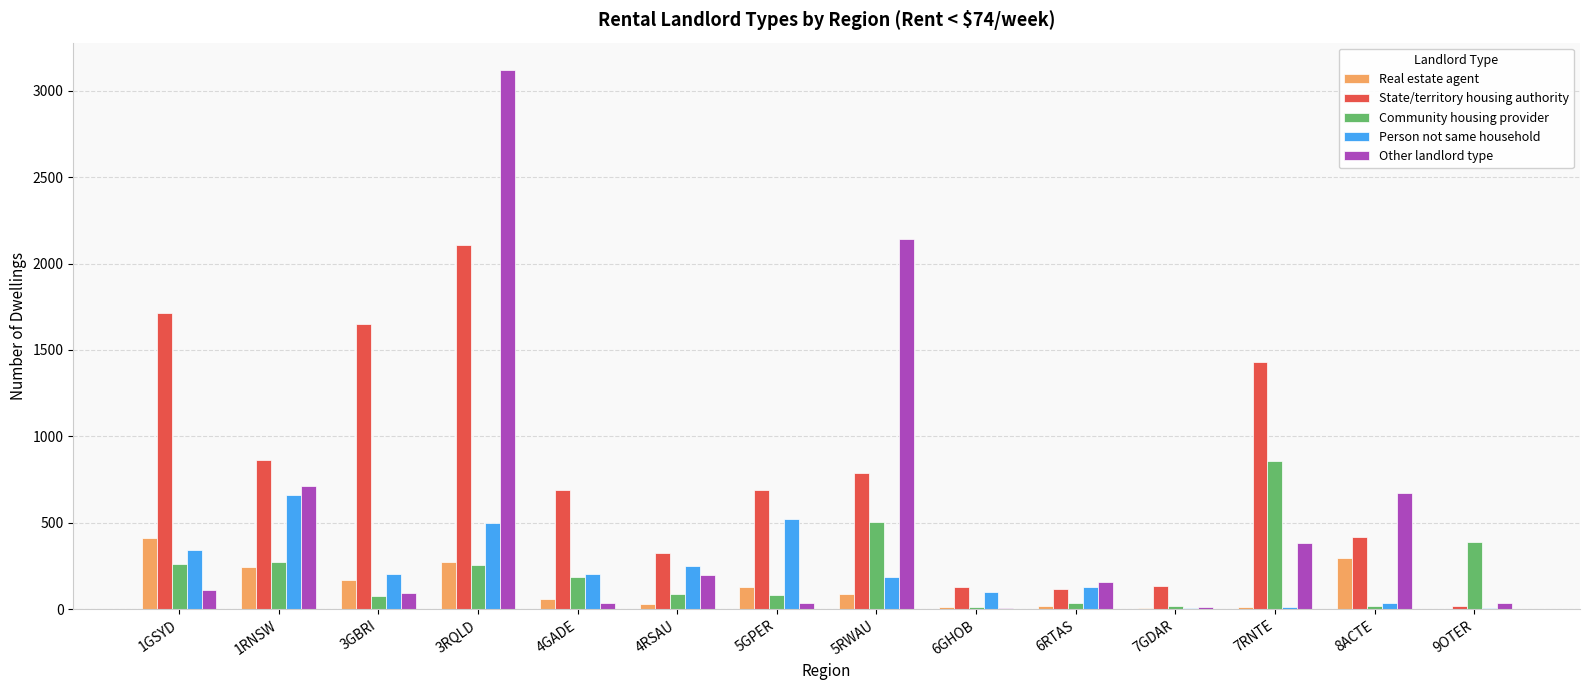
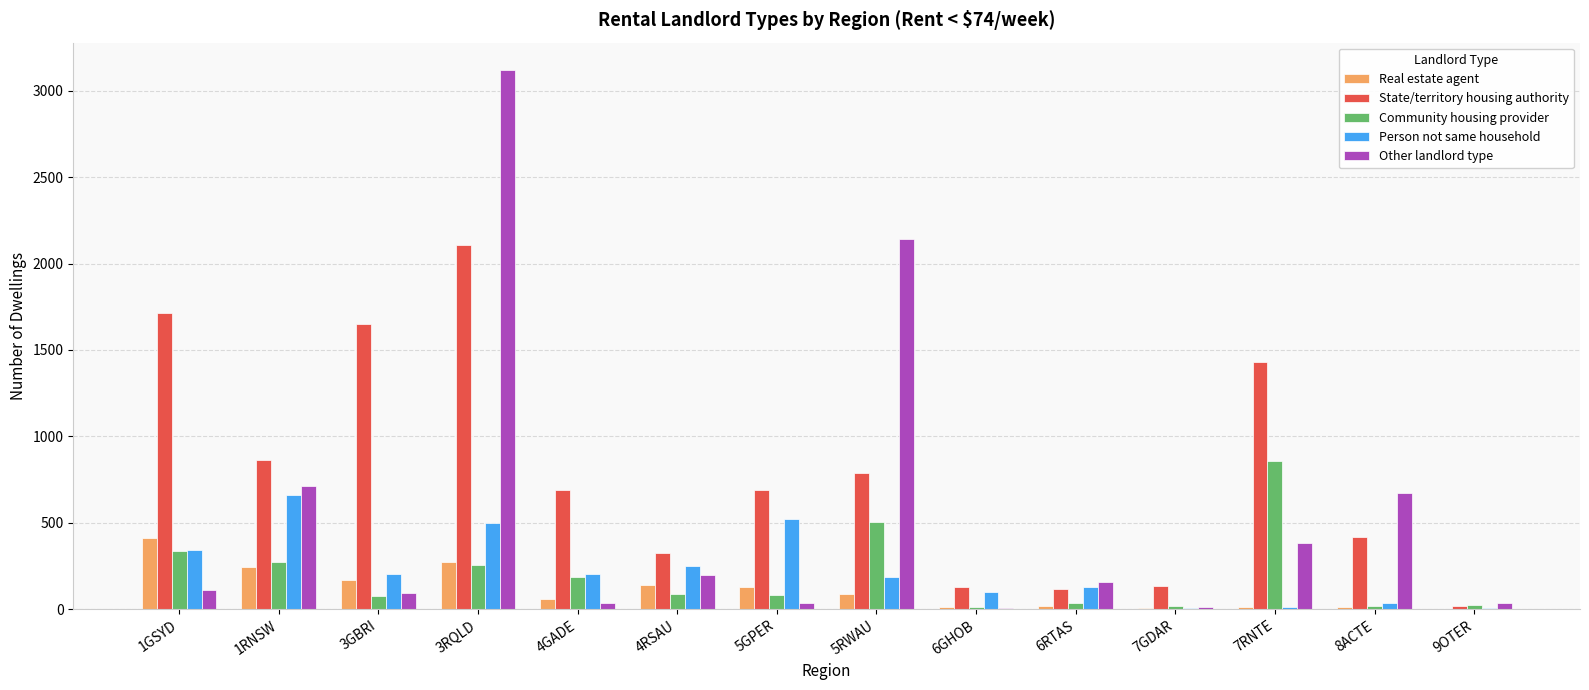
  {
    "Real estate agent": {
      "1GSYD": 410,
      "1RNSW": 240,
      "3GBRI": 170,
      "3RQLD": 270,
      "4GADE": 60,
-     "4RSAU": 30,
+     "4RSAU": 140,
      "5GPER": 130,
      "5RWAU": 90,
      "6RTAS": 20,
-     "8ACTE": 290,
+     "8ACTE": 10,
      "9OTER": 0
    },
    "State/territory housing authority": {
      "1GSYD": 1710,
      "1RNSW": 860,
      "3GBRI": 1650,
      "3RQLD": 2110,
      "4GADE": 690,
      "4RSAU": 320,
      "5GPER": 690,
      "5RWAU": 790,
      "6GHOB": 130,
      "6RTAS": 120,
      "7GDAR": 130,
      "7RNTE": 1430,
      "8ACTE": 420,
      "9OTER": 20
    },
    "Community housing provider": {
-     "1GSYD": 260,
+     "1GSYD": 340,
      "1RNSW": 270,
      "3GBRI": 80,
      "3RQLD": 260,
      "4GADE": 190,
      "4RSAU": 90,
      "5GPER": 80,
      "5RWAU": 510,
      "6RTAS": 40,
      "7GDAR": 20,
      "7RNTE": 860,
      "8ACTE": 20,
-     "9OTER": 390
+     "9OTER": 20
    },
    "Person not same household": {
      "1GSYD": 340,
      "1RNSW": 660,
      "3GBRI": 200,
      "3RQLD": 500,
      "4GADE": 200,
      "4RSAU": 250,
      "5GPER": 520,
      "5RWAU": 190,
      "6GHOB": 100,
      "6RTAS": 130,
      "8ACTE": 40
    },
    "Other landlord type": {
      "1GSYD": 110,
      "1RNSW": 710,
      "3GBRI": 100,
      "3RQLD": 3120,
      "4GADE": 40,
      "4RSAU": 200,
      "5GPER": 40,
      "5RWAU": 2140,
      "6RTAS": 160,
      "7RNTE": 380,
      "8ACTE": 670,
      "9OTER": 40
    }
  }
